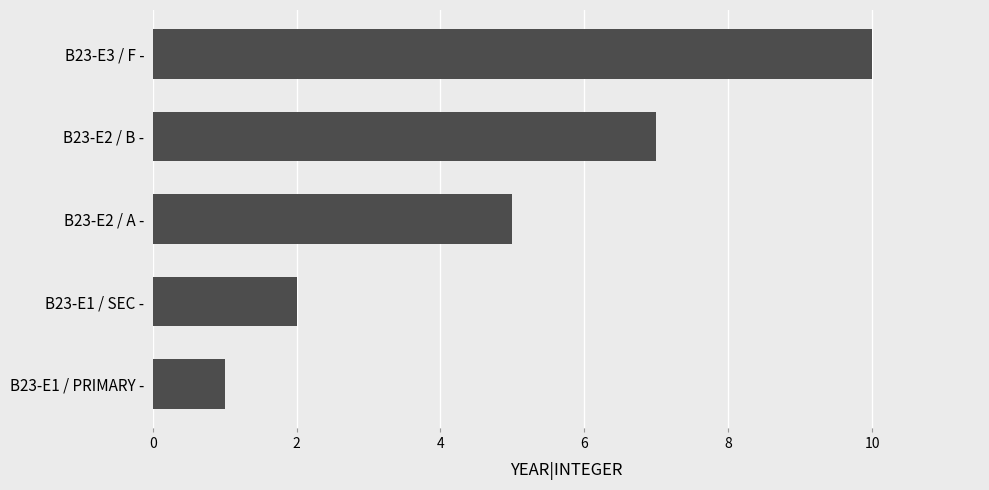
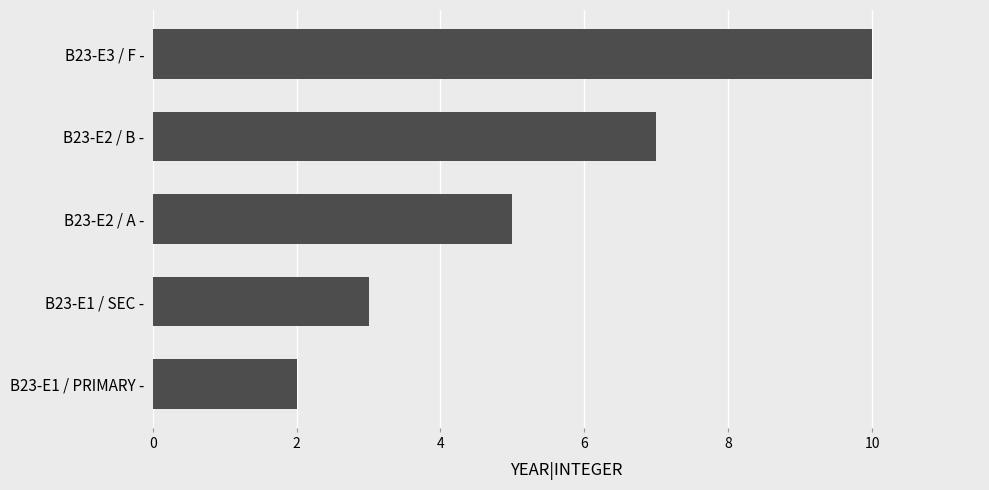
  {
    "B23-E3 / F -": 10,
    "B23-E2 / B -": 7,
    "B23-E2 / A -": 5,
-   "B23-E1 / SEC -": 2,
-   "B23-E1 / PRIMARY -": 1
+   "B23-E1 / SEC -": 3,
+   "B23-E1 / PRIMARY -": 2
  }
